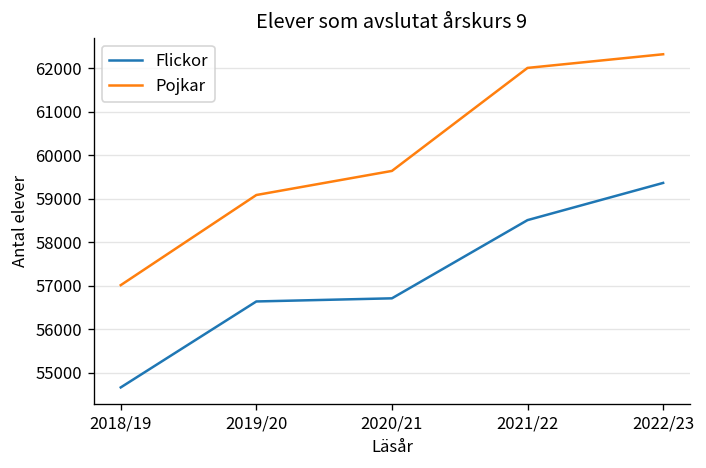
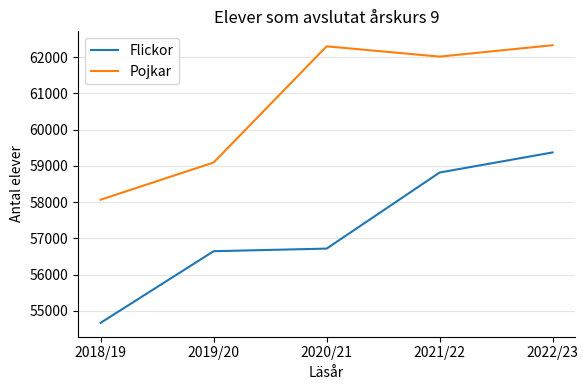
  {
    "Flickor": {
      "2018/19": 54700,
      "2019/20": 56600,
      "2020/21": 56700,
-     "2021/22": 58500,
+     "2021/22": 58800,
      "2022/23": 59400
    },
    "Pojkar": {
-     "2018/19": 57000,
+     "2018/19": 58100,
      "2019/20": 59100,
-     "2020/21": 59600,
+     "2020/21": 62300,
      "2021/22": 62000,
      "2022/23": 62300
    }
  }
